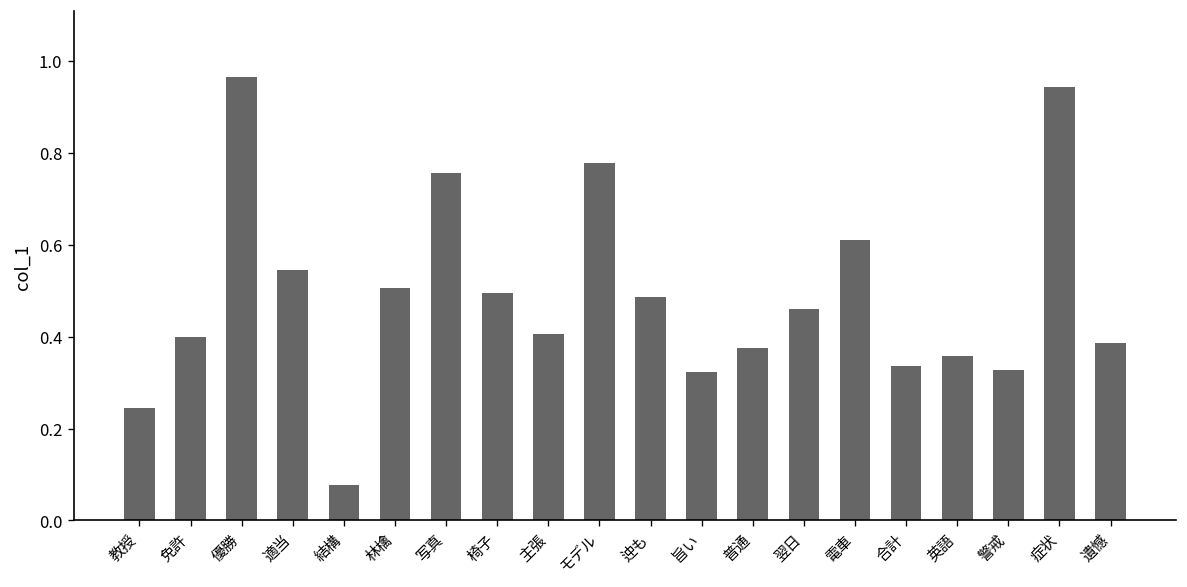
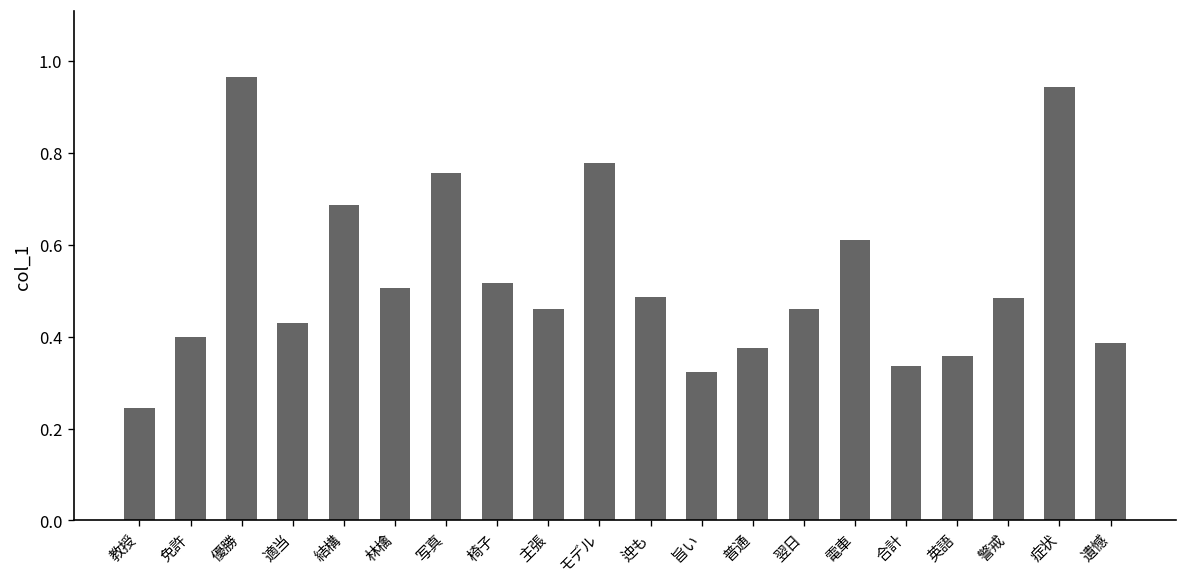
  {
    "教授": 0.24,
    "免許": 0.40,
    "優勝": 0.96,
-   "適当": 0.54,
-   "結構": 0.08,
+   "適当": 0.43,
+   "結構": 0.69,
    "林檎": 0.51,
    "写真": 0.76,
-   "椅子": 0.49,
-   "主張": 0.41,
+   "椅子": 0.52,
+   "主張": 0.46,
    "モデル": 0.78,
    "迚も": 0.49,
    "旨い": 0.32,
    "普通": 0.37,
    "翌日": 0.46,
    "電車": 0.61,
    "合計": 0.34,
    "英語": 0.36,
-   "警戒": 0.33,
+   "警戒": 0.48,
    "症状": 0.94,
    "遺憾": 0.39
  }
